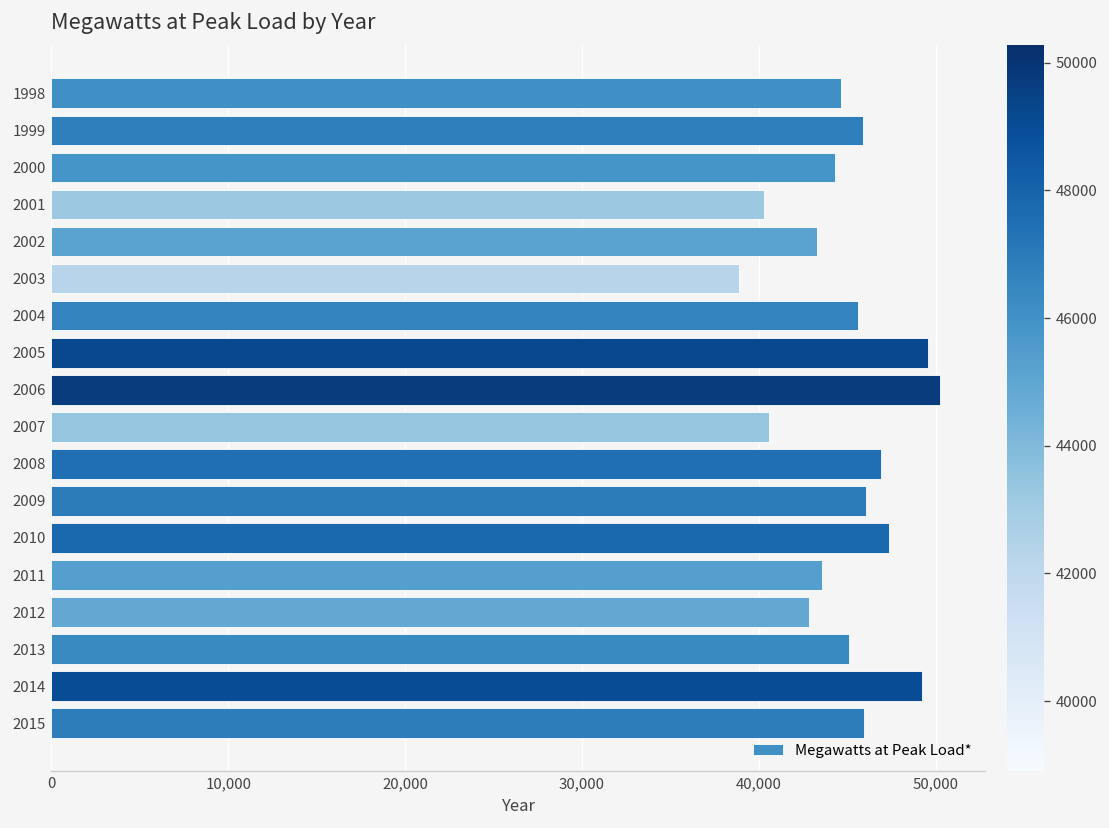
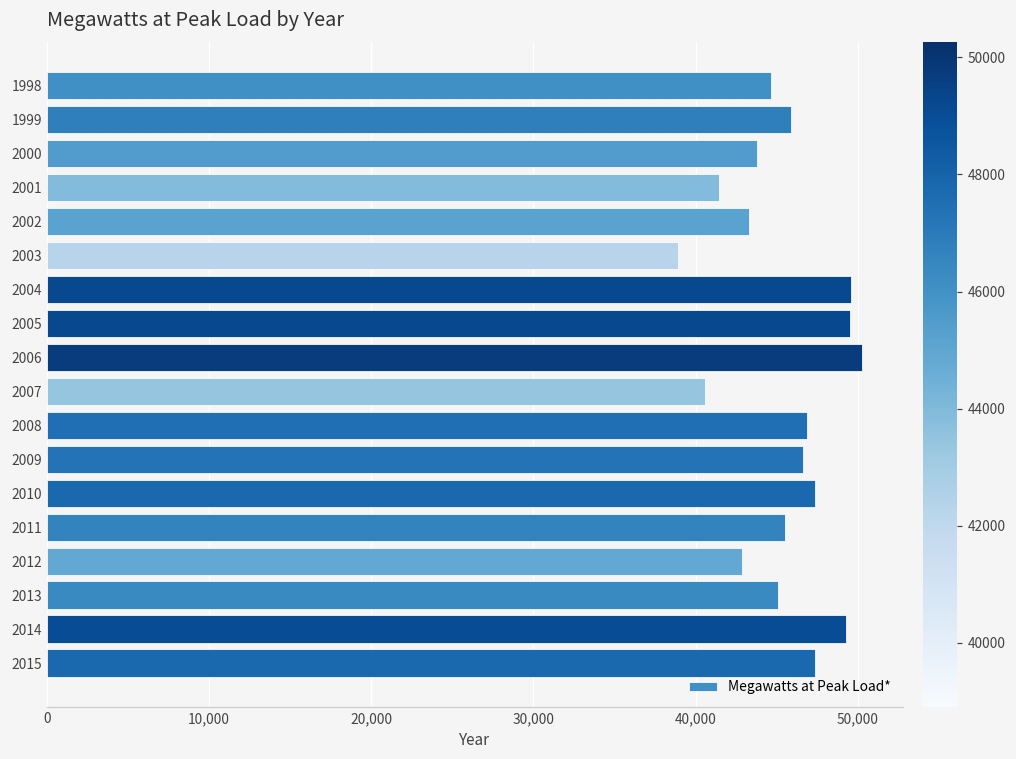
  {
    "1998": "44,700",
    "1999": "45,900",
-   "2000": "44,300",
-   "2001": "40,300",
+   "2000": "43,800",
+   "2001": "41,400",
    "2002": "43,300",
    "2003": "38,900",
-   "2004": "45,600",
+   "2004": "49,600",
    "2005": "49,600",
    "2006": "50,300",
    "2007": "40,600",
    "2008": "46,900",
-   "2009": "46,000",
+   "2009": "46,600",
    "2010": "47,400",
-   "2011": "43,600",
+   "2011": "45,500",
    "2012": "42,800",
    "2013": "45,100",
    "2014": "49,300",
-   "2015": "46,000"
+   "2015": "47,400"
  }
